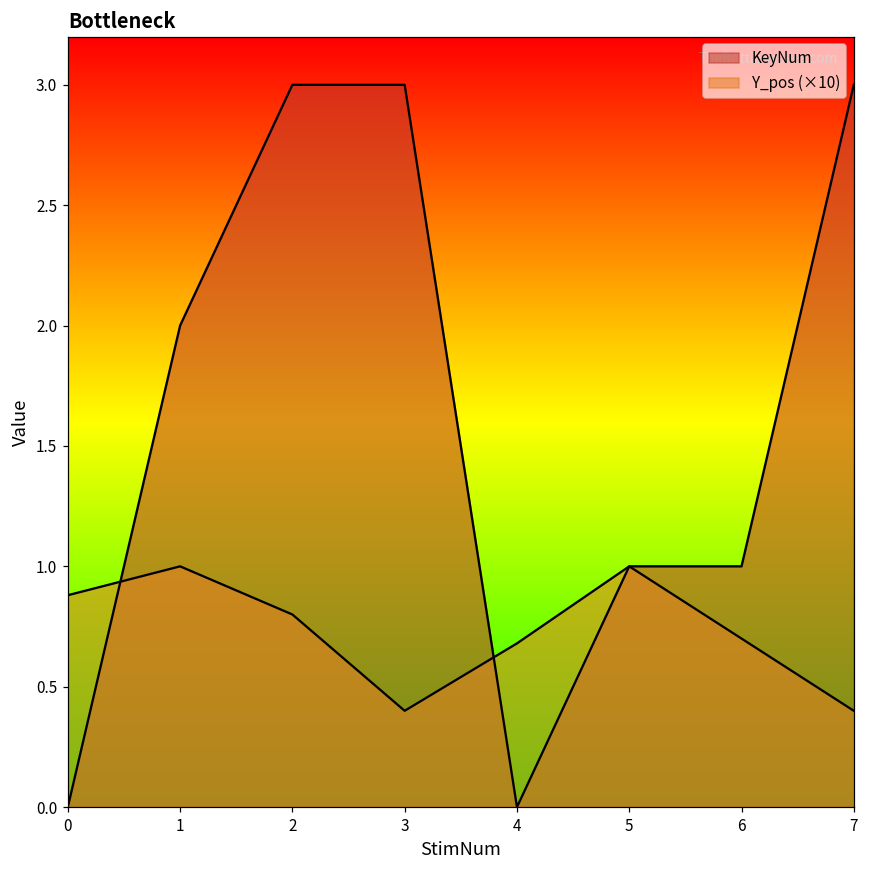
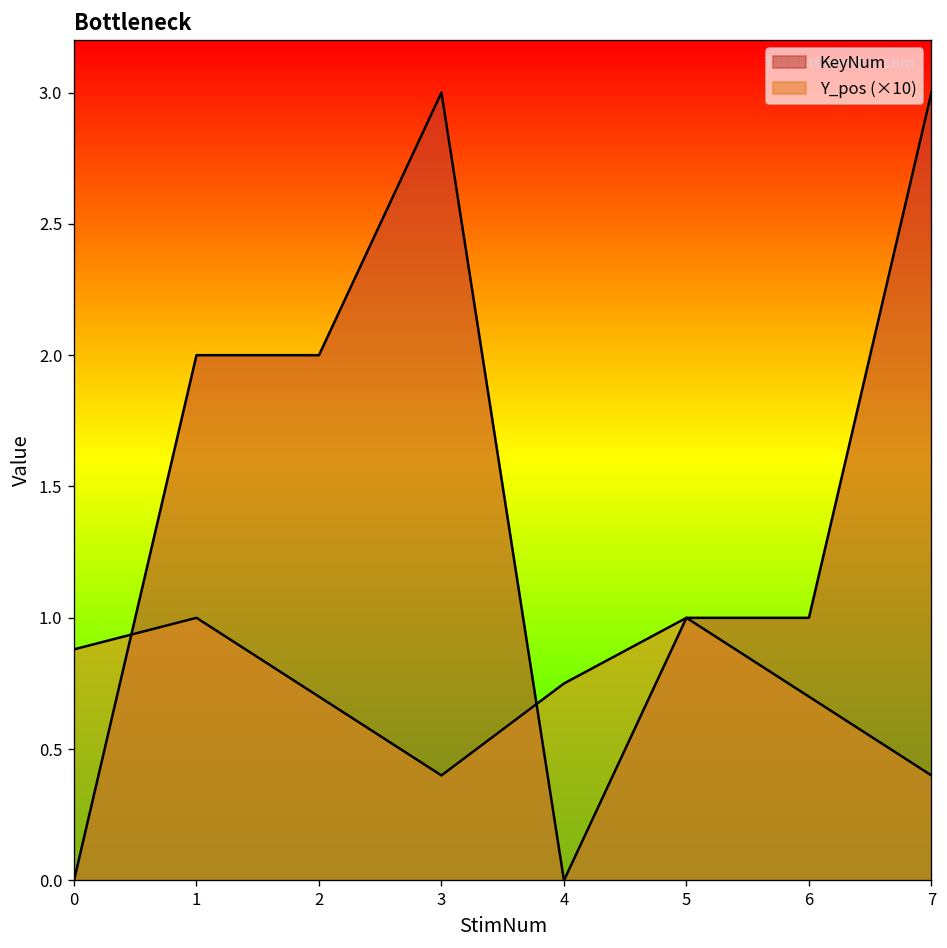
  {
    "KeyNum": {
      "0": 0,
      "1": 2,
-     "2": 3,
+     "2": 2,
      "3": 3,
      "4": 0,
      "6": 1,
      "7": 3
    },
    "Y_pos (×10)": {
      "0": 0.88,
      "1": 1.00,
-     "2": 0.80,
+     "2": 0.70,
      "3": 0.40,
-     "4": 0.68,
+     "4": 0.75,
      "6": 0.70,
      "7": 0.40
    }
  }
